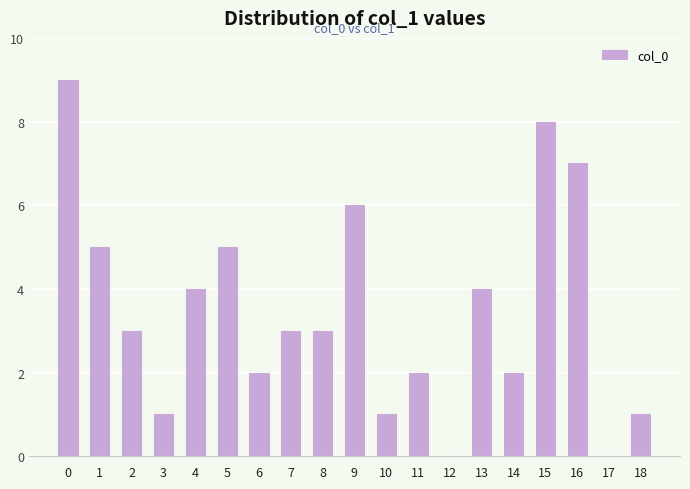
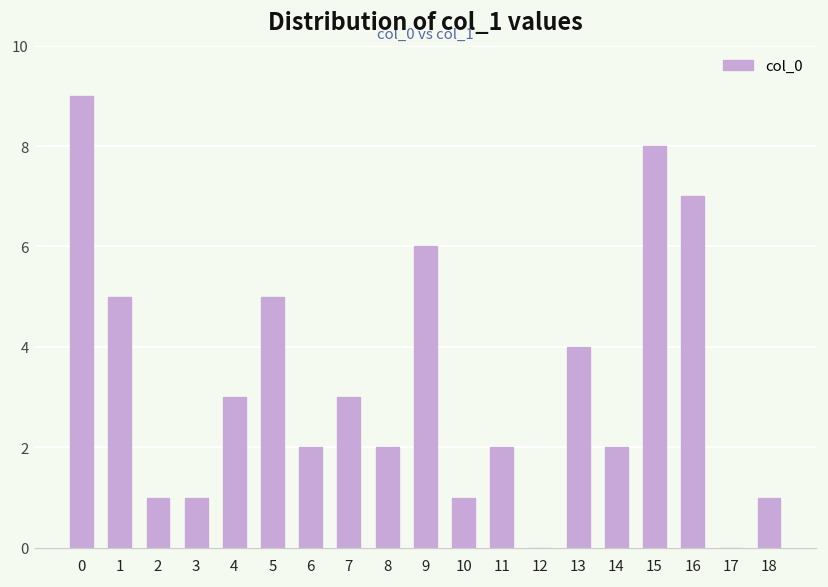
  {
    "0": 9,
    "1": 5,
-   "2": 3,
+   "2": 1,
    "3": 1,
-   "4": 4,
+   "4": 3,
    "5": 5,
    "6": 2,
    "7": 3,
-   "8": 3,
+   "8": 2,
    "9": 6,
    "10": 1,
    "11": 2,
    "12": 0,
    "13": 4,
    "14": 2,
    "15": 8,
    "16": 7,
    "17": 0,
    "18": 1
  }
